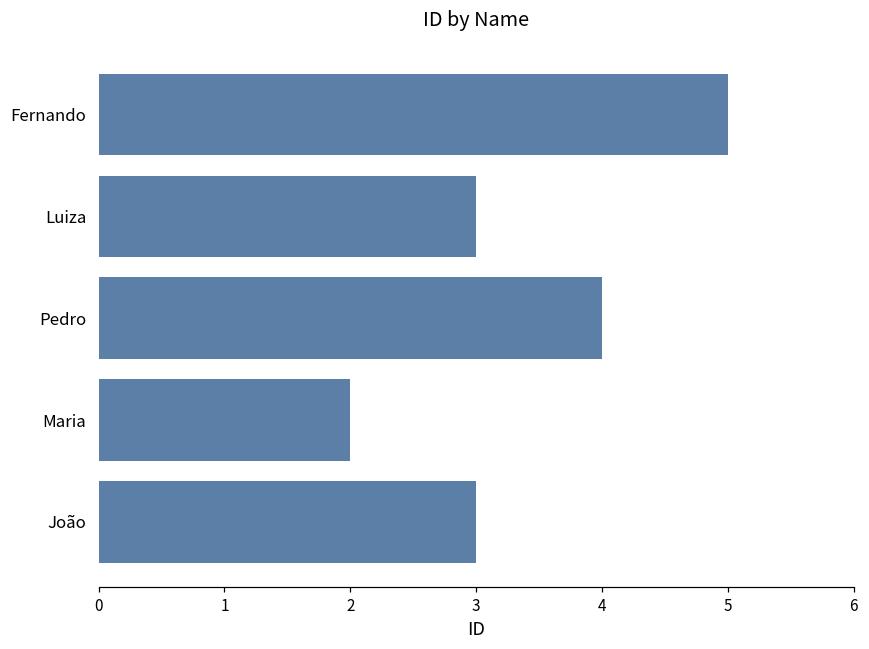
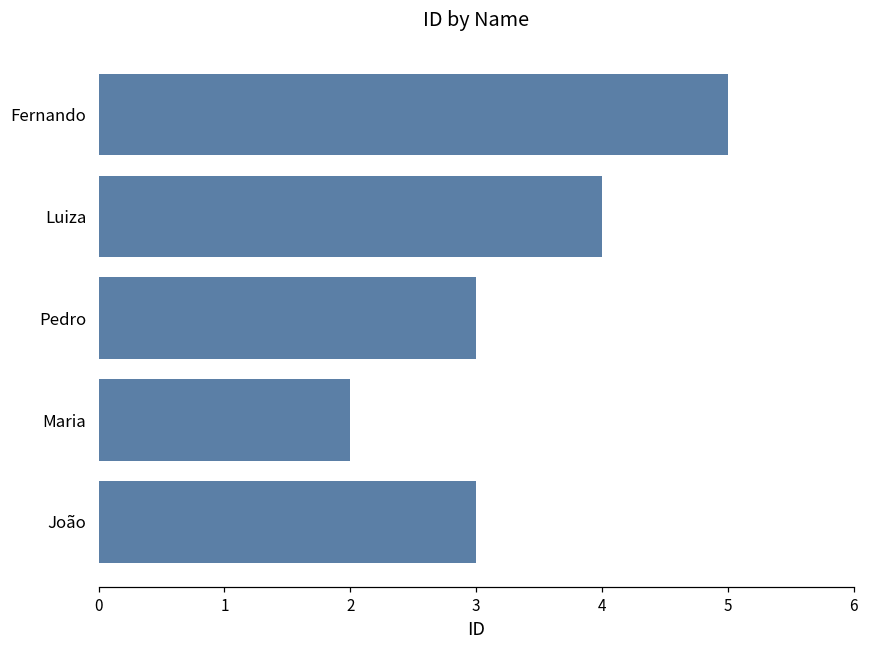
  {
    "Fernando": 5,
-   "Luiza": 3,
-   "Pedro": 4,
+   "Luiza": 4,
+   "Pedro": 3,
    "Maria": 2,
    "João": 3
  }
